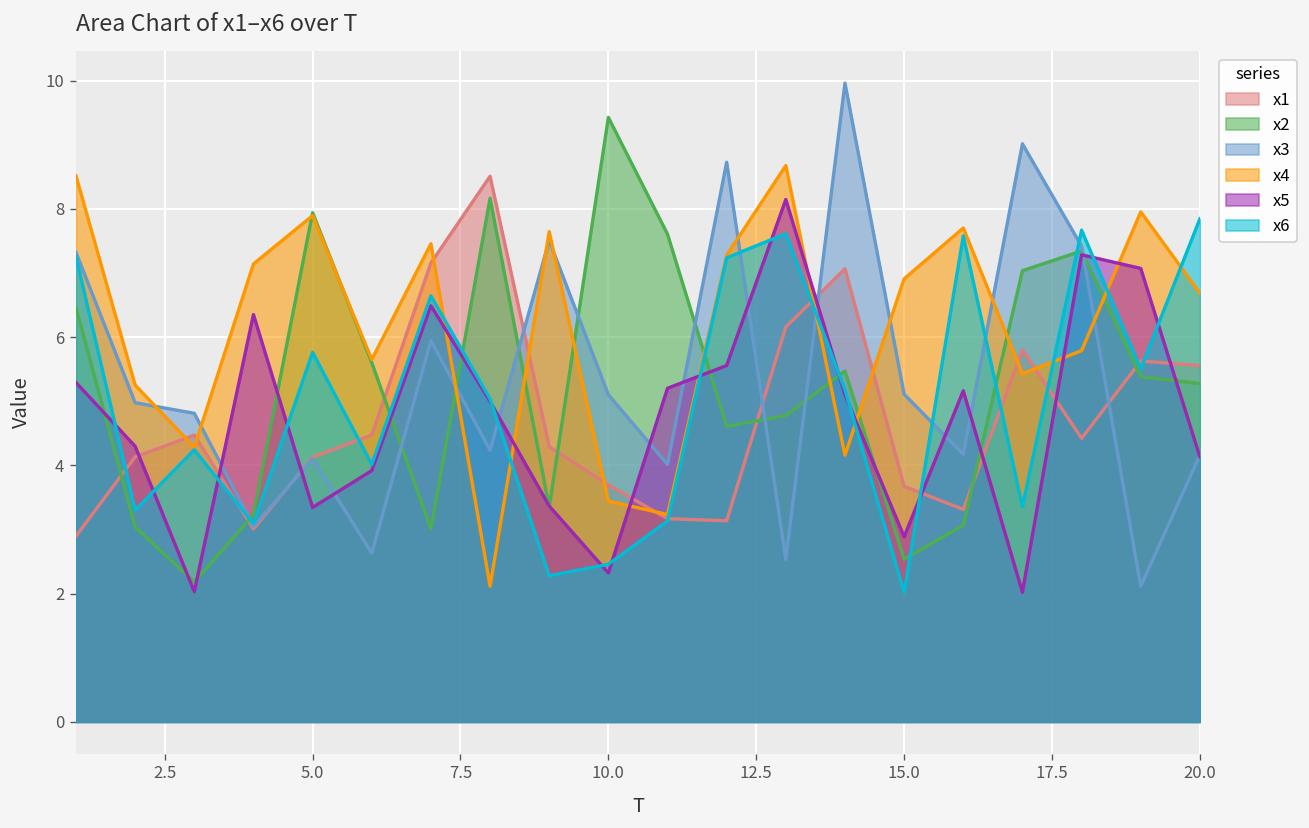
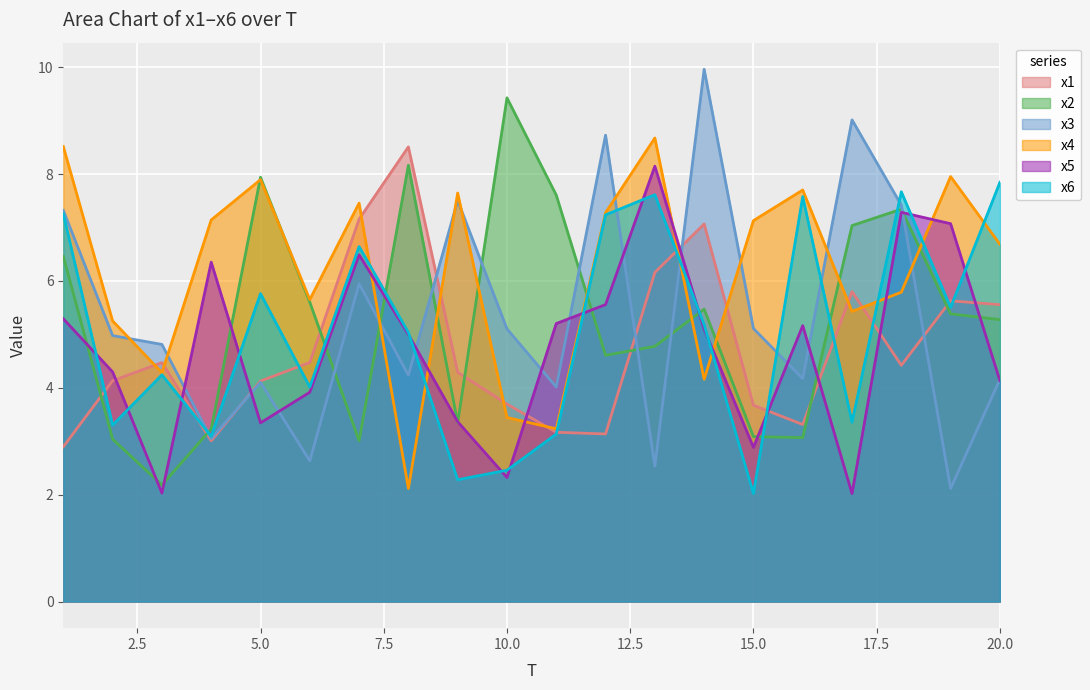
  {
    "x1": {
      "10.0": 3.7,
      "15.0": 3.7,
      "20.0": 5.6
    },
    "x2": {
      "10.0": 9.4,
-     "15.0": 2.5,
+     "15.0": 3.1,
      "20.0": 5.3
    },
    "x3": {
      "10.0": 5.1,
      "15.0": 5.1
    },
    "x4": {
      "10.0": 3.4,
-     "15.0": 6.9,
+     "15.0": 7.1,
      "20.0": 6.7
    },
    "x5": {
      "5.0": 3.3,
      "10.0": 2.3,
      "15.0": 2.9
    },
    "x6": {
      "5.0": 5.8,
      "10.0": 2.5,
      "15.0": 2.0,
      "20.0": 7.8
    }
  }
